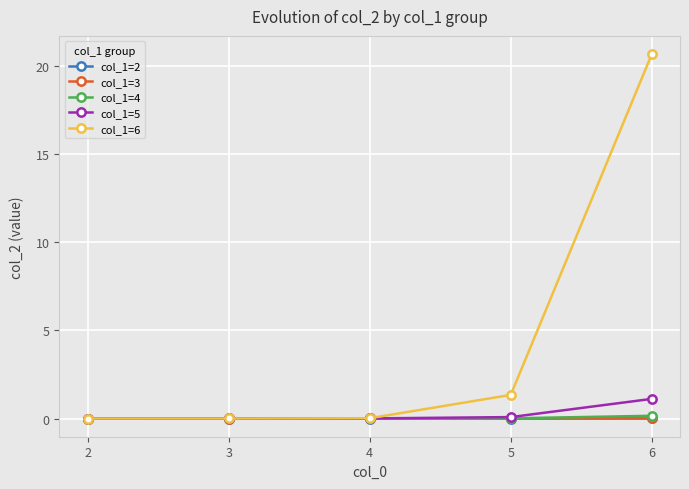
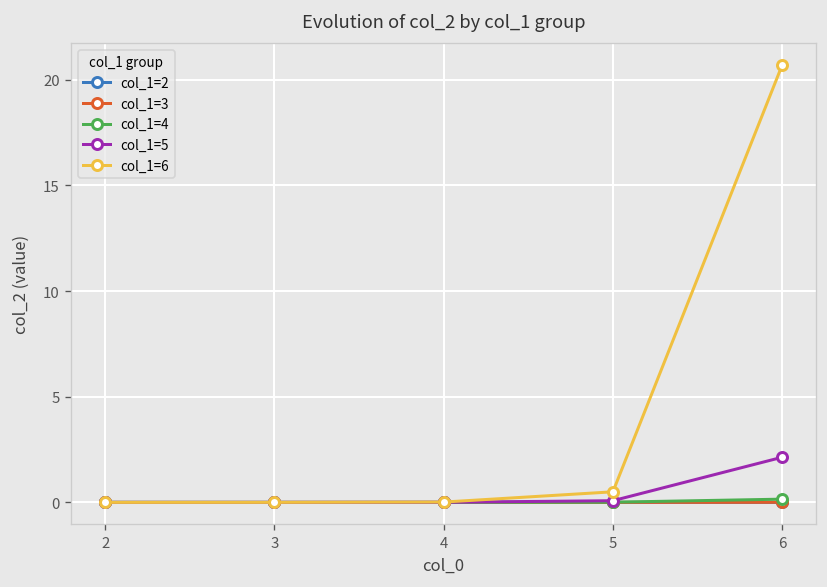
  {
    "col_1=4": {
      "6": 0.2
    },
    "col_1=5": {
-     "6": 1.1
+     "6": 2.1
    },
    "col_1=6": {
-     "5": 1.3,
+     "5": 0.5,
      "6": 20.7
    }
  }
